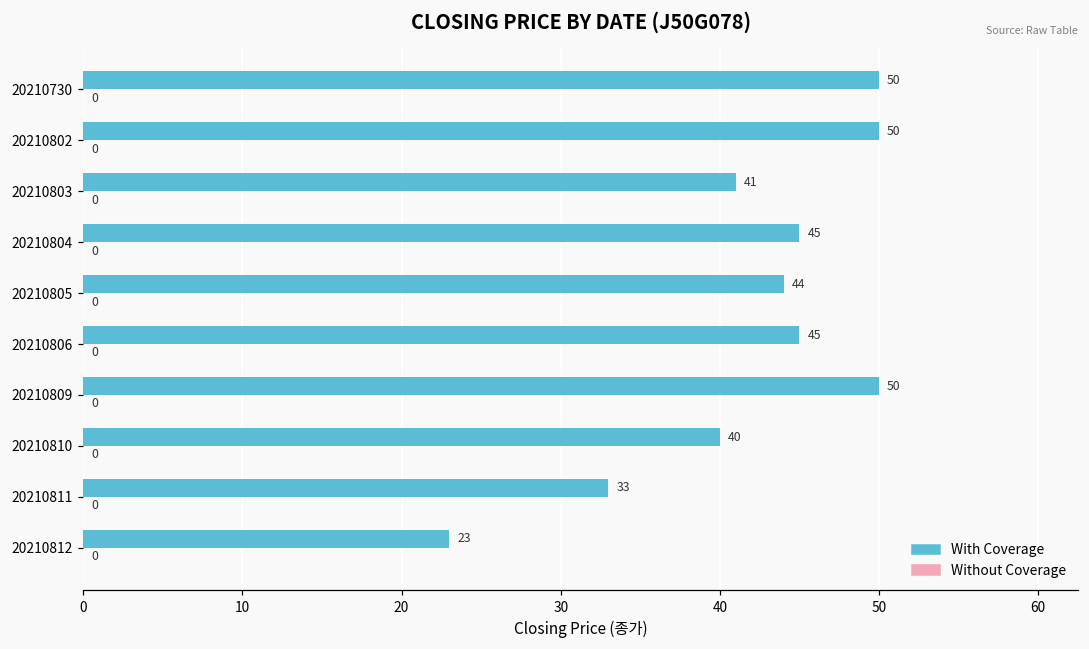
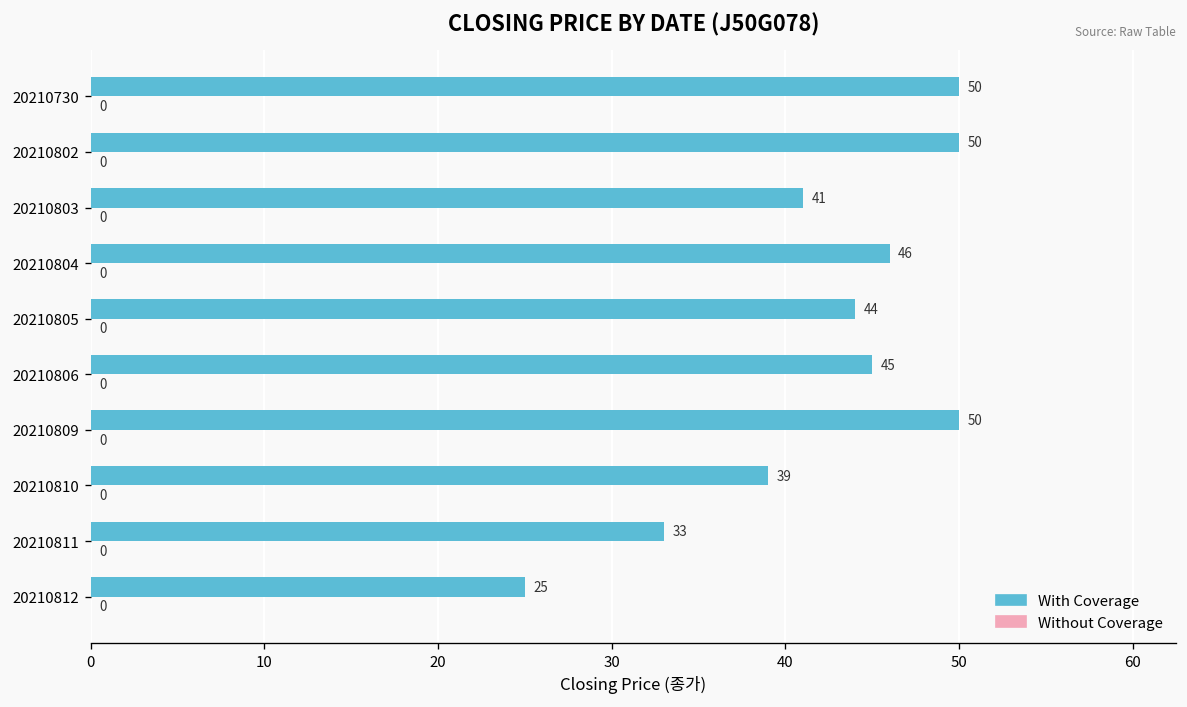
  {
    "With Coverage": {
      "20210730": 50,
      "20210802": 50,
      "20210803": 41,
-     "20210804": 45,
+     "20210804": 46,
      "20210805": 44,
      "20210806": 45,
      "20210809": 50,
-     "20210810": 40,
+     "20210810": 39,
      "20210811": 33,
-     "20210812": 23
+     "20210812": 25
    },
    "Without Coverage": {
      "20210730": 0,
      "20210802": 0,
      "20210803": 0,
      "20210804": 0,
      "20210805": 0,
      "20210806": 0,
      "20210809": 0,
      "20210810": 0,
      "20210811": 0,
      "20210812": 0
    }
  }
